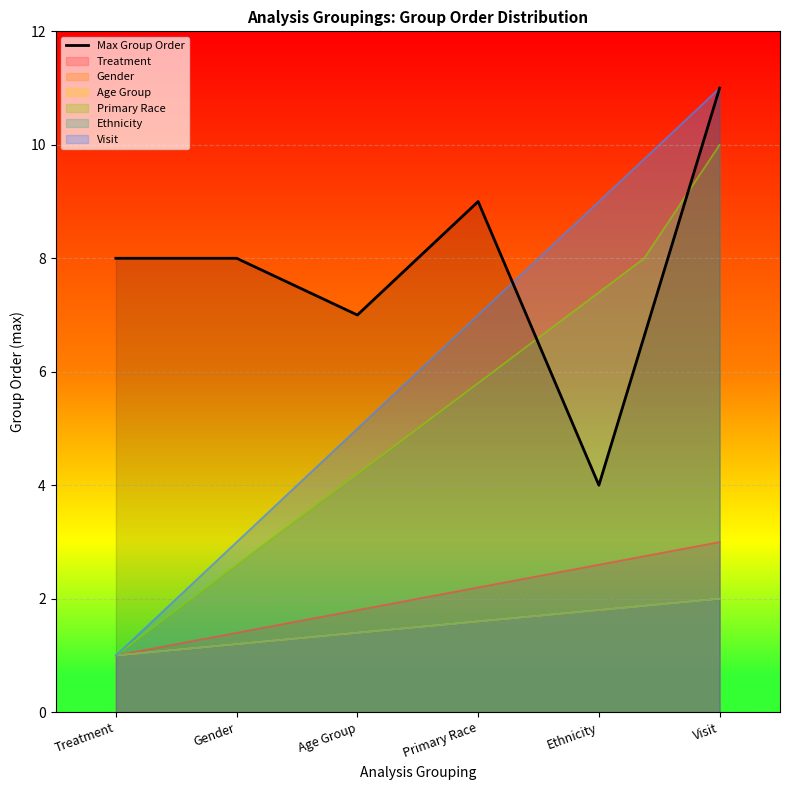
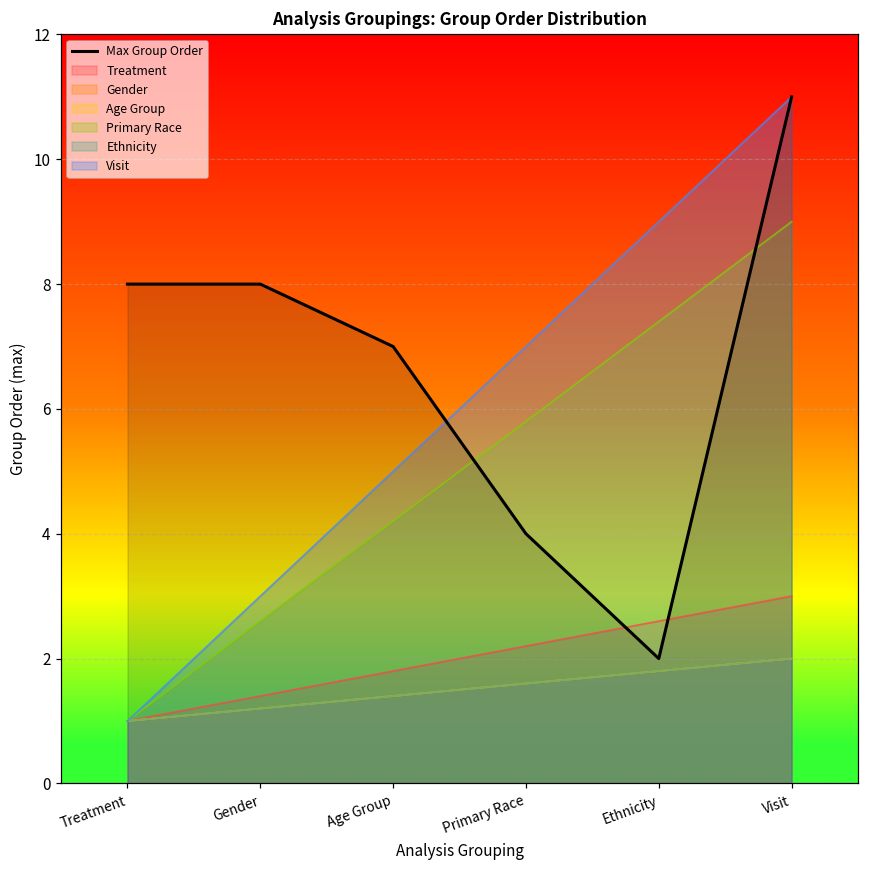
  {
    "Max Group Order": {
      "Treatment": 8,
      "Gender": 8,
      "Age Group": 7,
-     "Primary Race": 9,
-     "Ethnicity": 4
+     "Primary Race": 4,
+     "Ethnicity": 2
    },
    "Treatment": {
      "Visit": 3
    },
    "Primary Race": {
-     "Visit": 10
+     "Visit": 9
    }
  }
